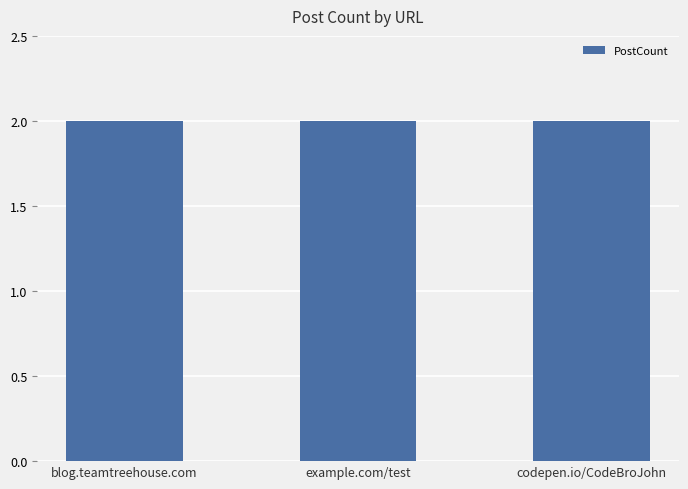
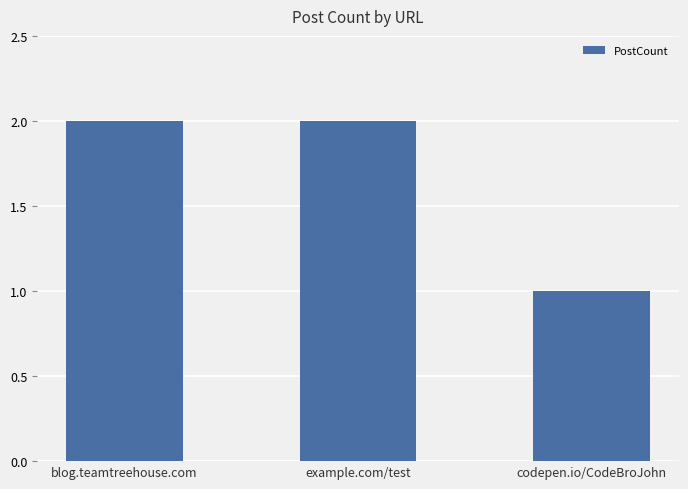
  {
    "blog.teamtreehouse.com": 2,
    "example.com/test": 2,
-   "codepen.io/CodeBroJohn": 2
+   "codepen.io/CodeBroJohn": 1
  }
